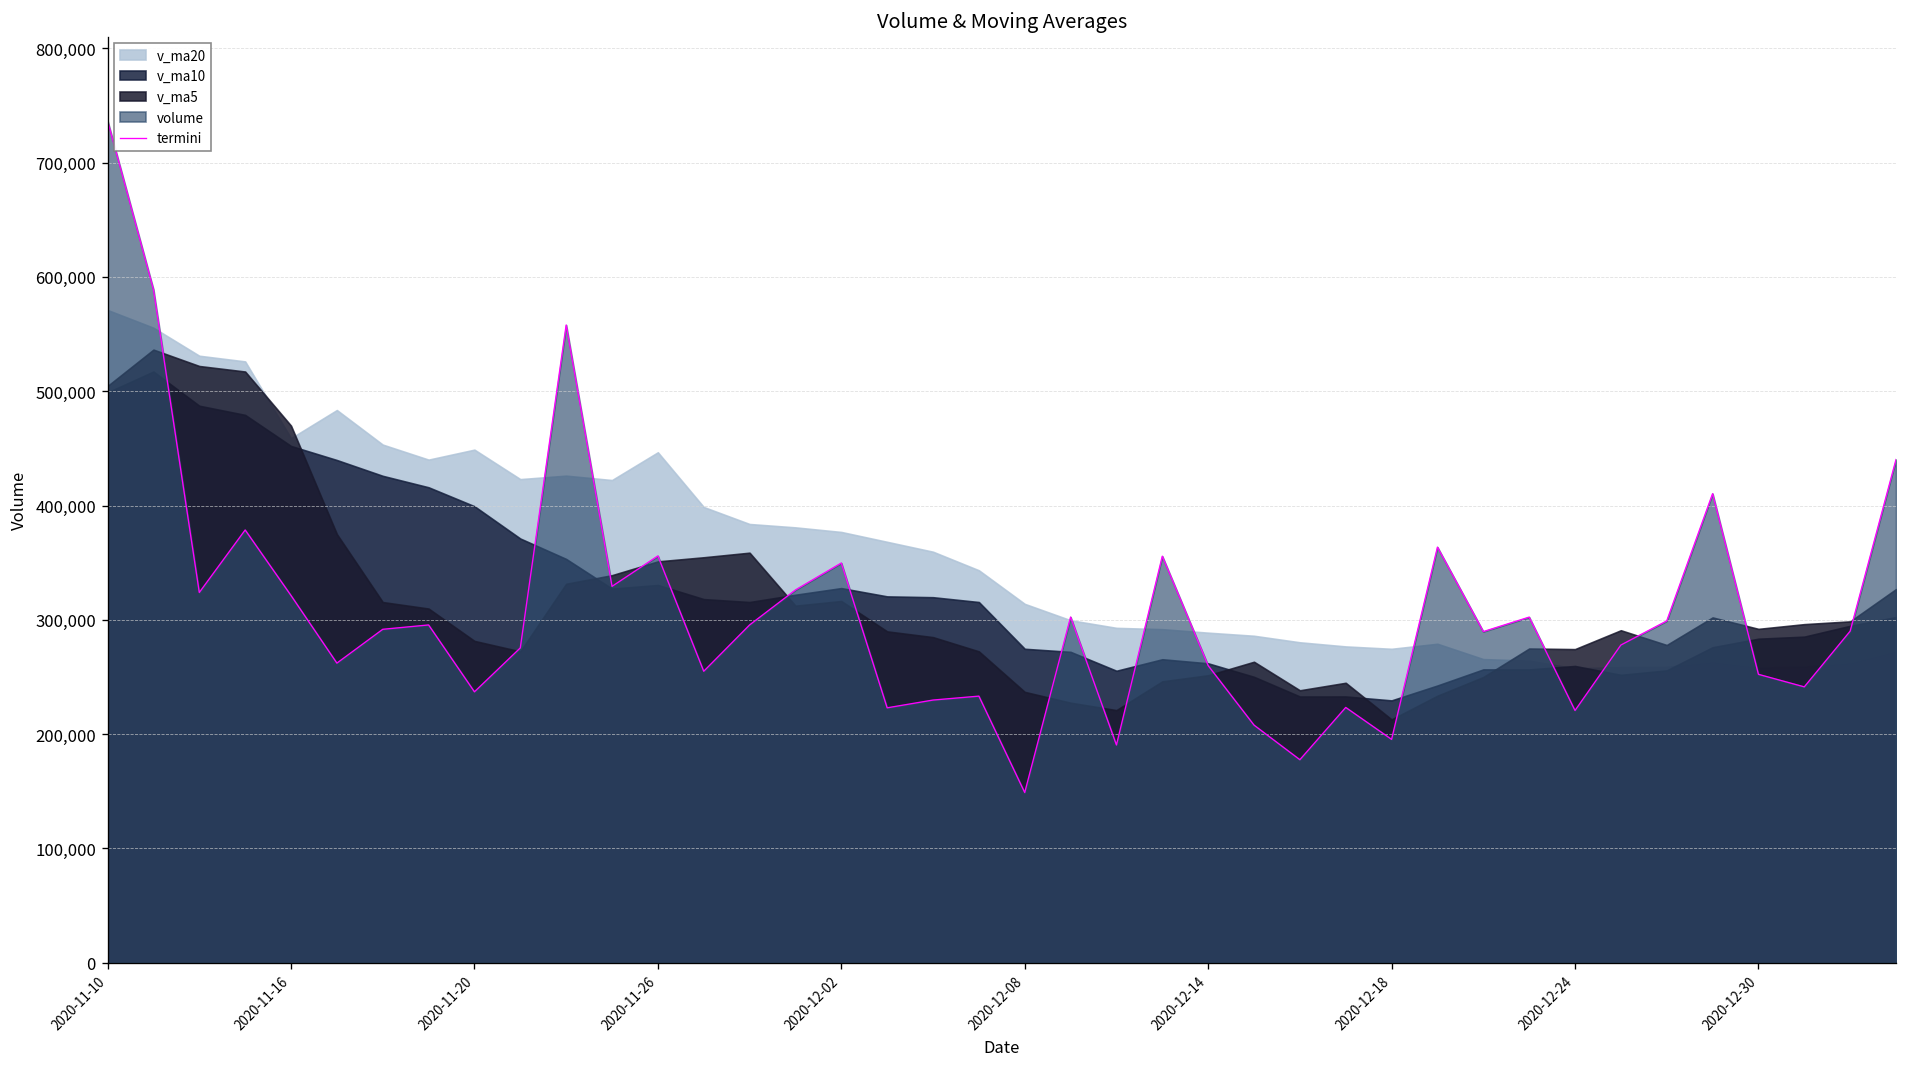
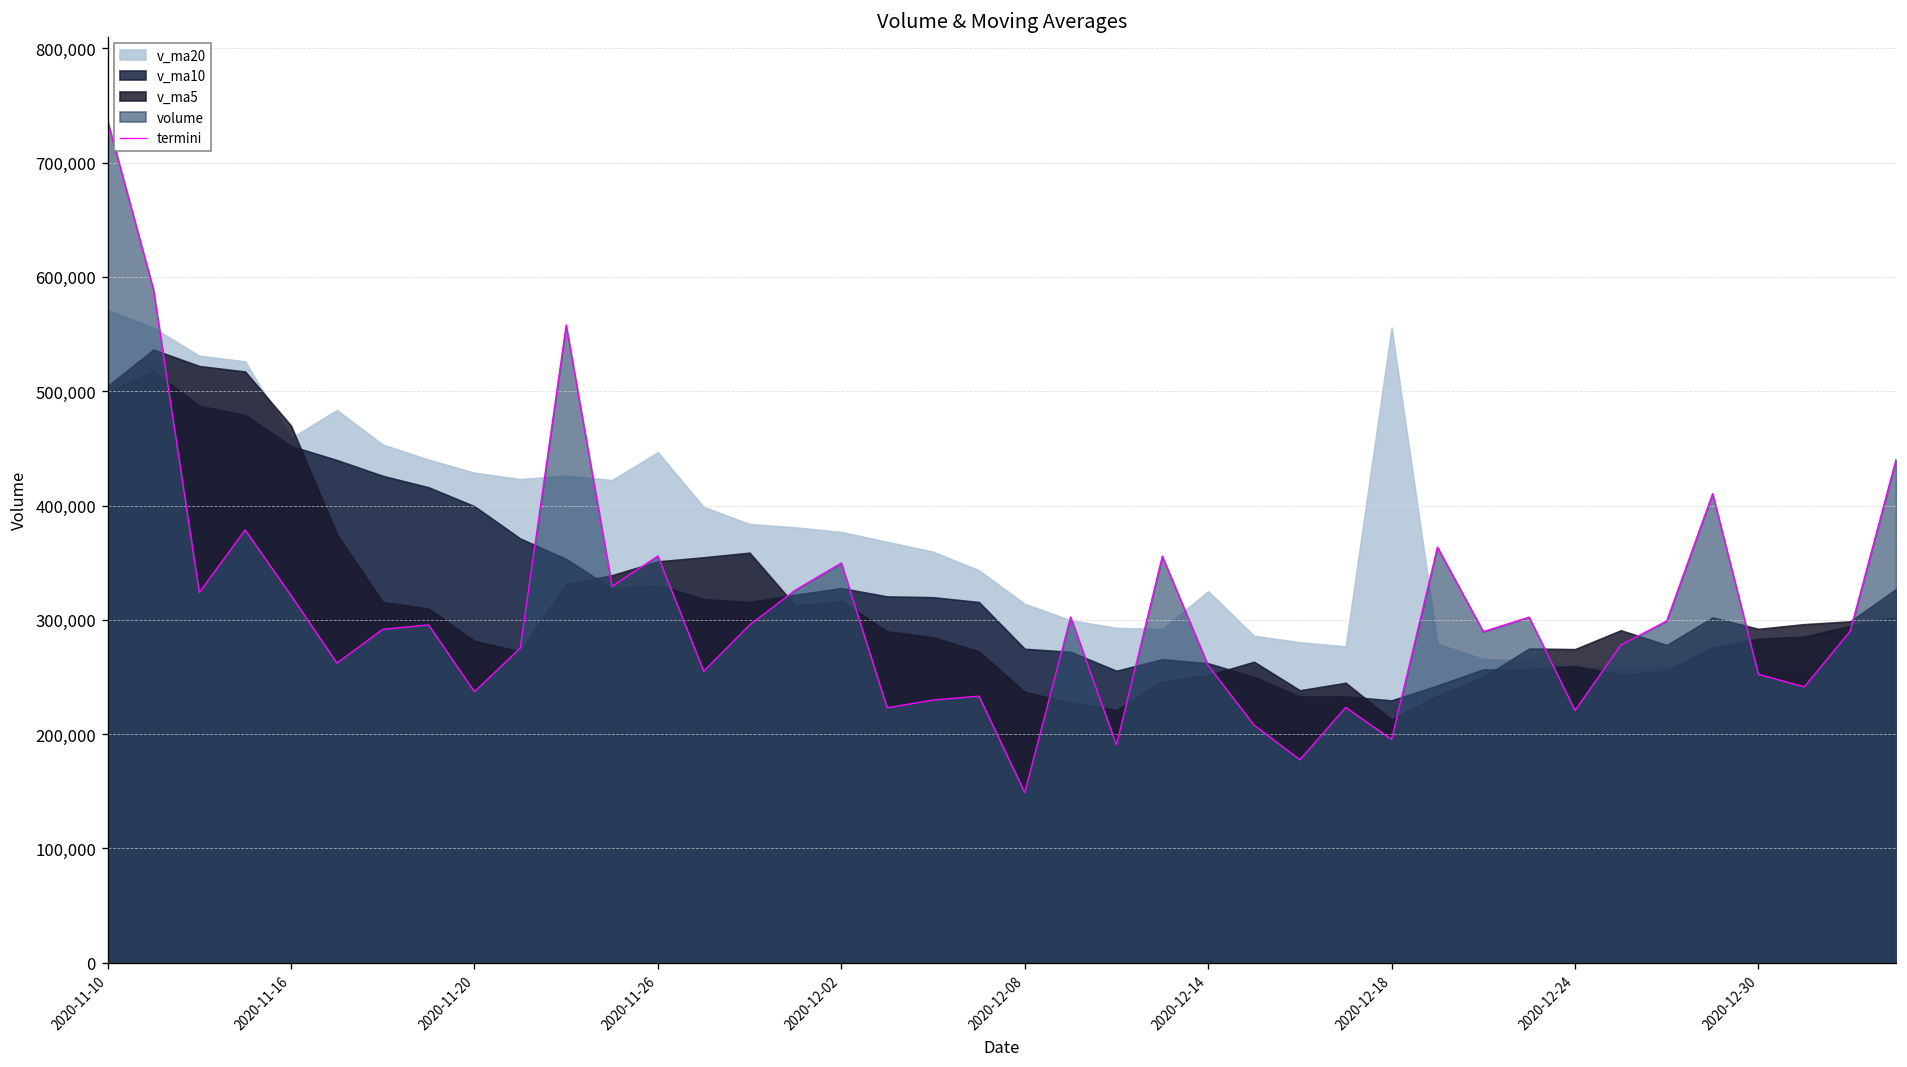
  {
    "v_ma20": {
      "2020-11-10": "570,000",
      "2020-11-16": "460,000",
-     "2020-11-20": "450,000",
+     "2020-11-20": "430,000",
      "2020-11-26": "450,000",
      "2020-12-02": "380,000",
      "2020-12-08": "310,000",
-     "2020-12-14": "290,000",
-     "2020-12-18": "270,000",
+     "2020-12-14": "320,000",
+     "2020-12-18": "560,000",
      "2020-12-30": "260,000"
    },
    "volume": {
      "2020-11-10": "740,000",
      "2020-11-16": "320,000",
      "2020-11-20": "240,000",
      "2020-11-26": "360,000",
      "2020-12-02": "350,000",
      "2020-12-08": "150,000",
      "2020-12-18": "200,000",
      "2020-12-24": "220,000",
      "2020-12-30": "250,000"
    }
  }
